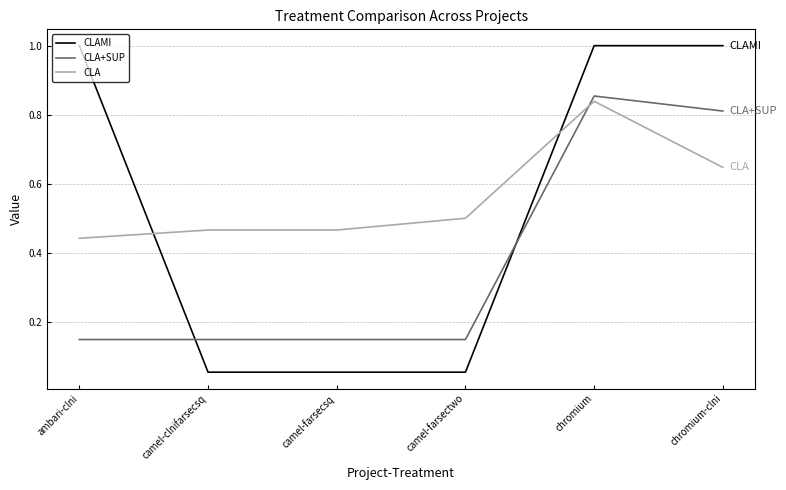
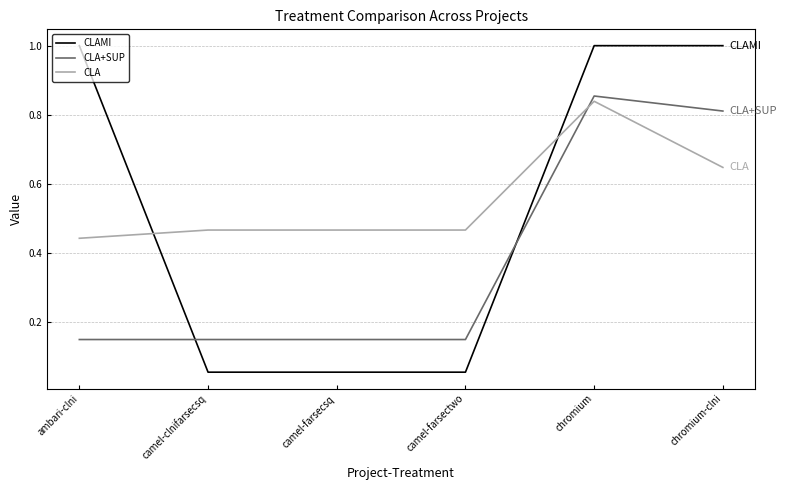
  {
    "CLAMI": {
      "camel-clnifarsecsq": 0.06,
      "camel-farsecsq": 0.06,
      "camel-farsectwo": 0.06,
      "chromium": 1.00,
      "chromium-clni": 1.00
    },
    "CLA+SUP": {
      "ambari-clni": 0.15,
      "camel-clnifarsecsq": 0.15,
      "camel-farsecsq": 0.15,
      "camel-farsectwo": 0.15,
      "chromium": 0.85,
      "chromium-clni": 0.81
    },
    "CLA": {
      "ambari-clni": 0.44,
      "camel-clnifarsecsq": 0.47,
      "camel-farsecsq": 0.47,
-     "camel-farsectwo": 0.50,
+     "camel-farsectwo": 0.47,
      "chromium": 0.84,
      "chromium-clni": 0.65
    }
  }
